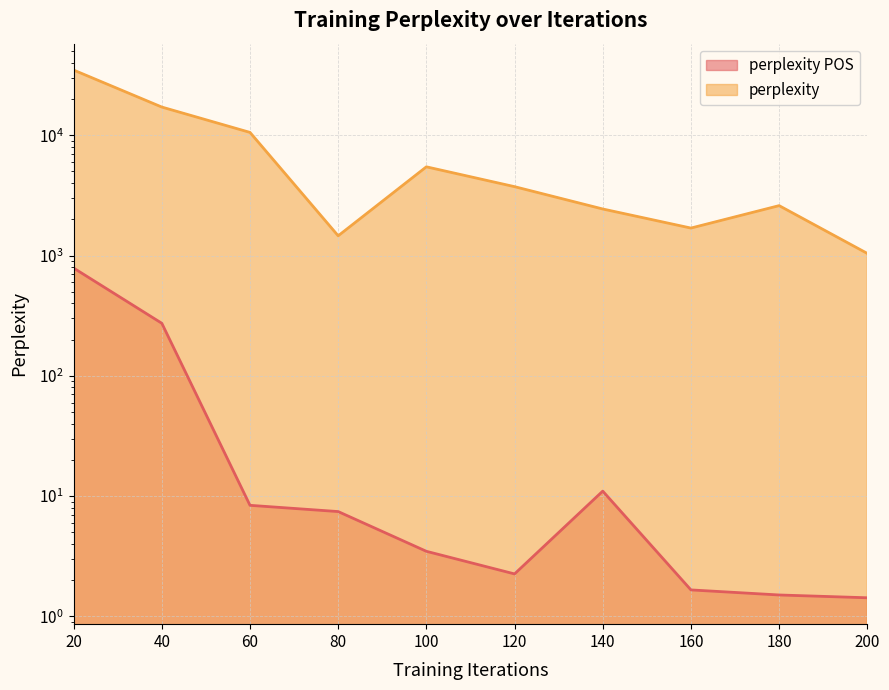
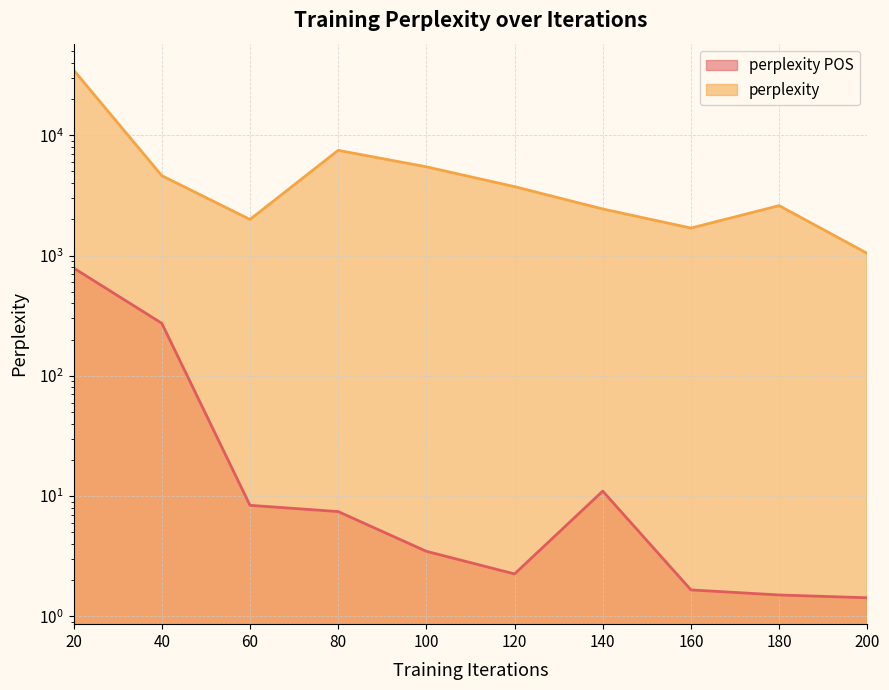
  {
    "perplexity POS": {
      "20": 800,
      "40": 270,
      "60": 8,
      "80": 7,
      "100": 3.5,
      "120": 2.3,
      "140": 11,
      "160": 1.7,
      "180": 1.5,
      "200": 1.4
    },
    "perplexity": {
      "20": 35000,
-     "40": 17000,
-     "60": 11000,
-     "80": 1500,
+     "40": 4600,
+     "60": 2000,
+     "80": 7000,
      "100": 5000,
      "120": 3700,
      "140": 2400,
      "160": 1700,
      "180": 2600,
      "200": 1000
    }
  }
